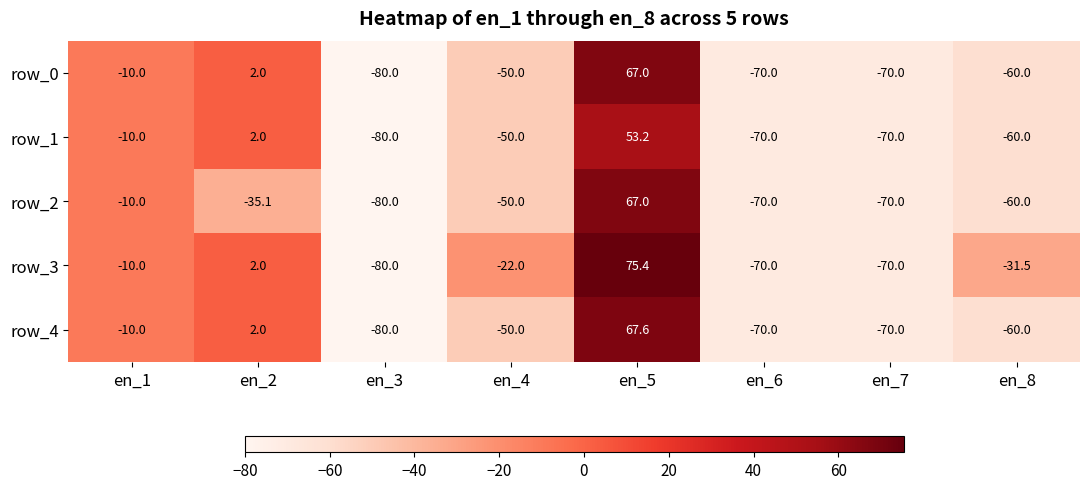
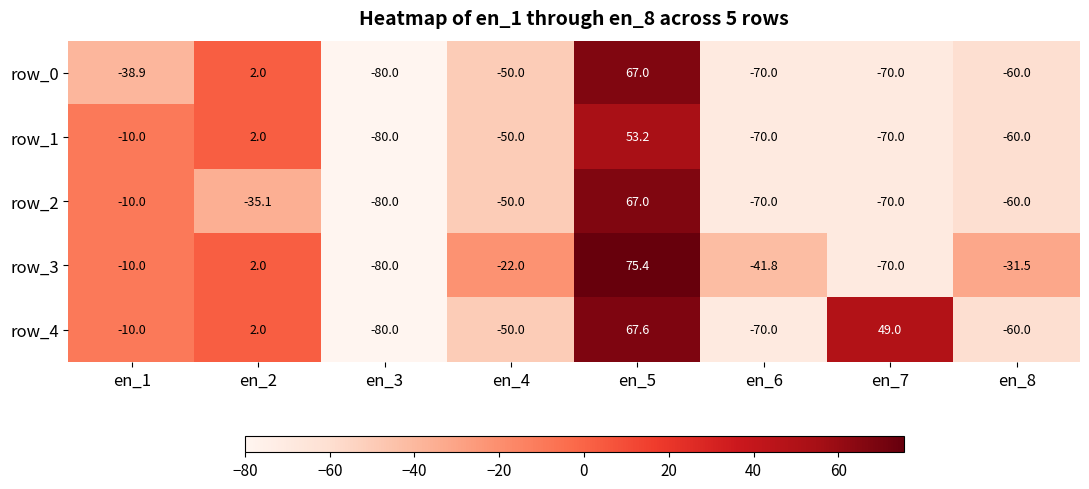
  {
    "row_0": {
-     "en_1": -10.0,
+     "en_1": -38.9,
      "en_2": 2.0,
      "en_3": -80.0,
      "en_4": -50.0,
      "en_5": 67.0,
      "en_6": -70.0,
      "en_7": -70.0,
      "en_8": -60.0
    },
    "row_1": {
      "en_1": -10.0,
      "en_2": 2.0,
      "en_3": -80.0,
      "en_4": -50.0,
      "en_5": 53.2,
      "en_6": -70.0,
      "en_7": -70.0,
      "en_8": -60.0
    },
    "row_2": {
      "en_1": -10.0,
      "en_2": -35.1,
      "en_3": -80.0,
      "en_4": -50.0,
      "en_5": 67.0,
      "en_6": -70.0,
      "en_7": -70.0,
      "en_8": -60.0
    },
    "row_3": {
      "en_1": -10.0,
      "en_2": 2.0,
      "en_3": -80.0,
      "en_4": -22.0,
      "en_5": 75.4,
-     "en_6": -70.0,
+     "en_6": -41.8,
      "en_7": -70.0,
      "en_8": -31.5
    },
    "row_4": {
      "en_1": -10.0,
      "en_2": 2.0,
      "en_3": -80.0,
      "en_4": -50.0,
      "en_5": 67.6,
      "en_6": -70.0,
-     "en_7": -70.0,
+     "en_7": 49.0,
      "en_8": -60.0
    }
  }
